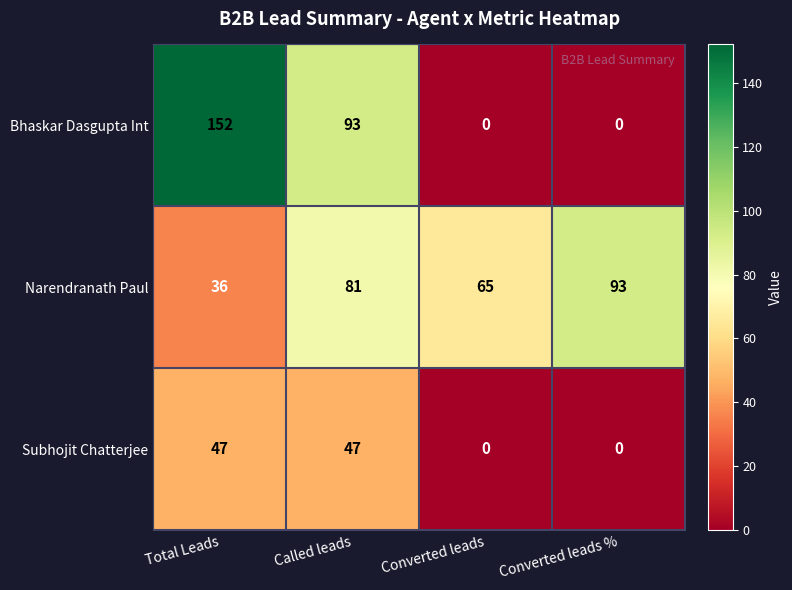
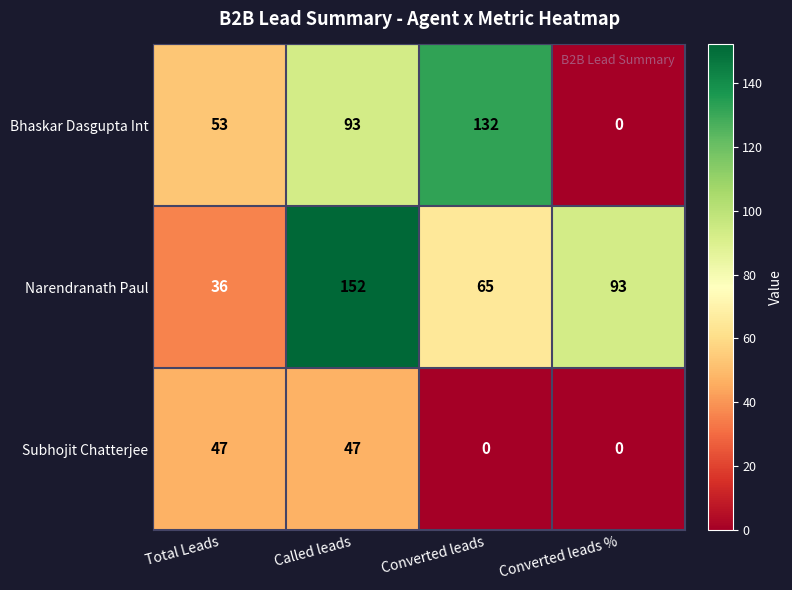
  {
    "Bhaskar Dasgupta Int": {
-     "Total Leads": 152,
+     "Total Leads": 53,
      "Called leads": 93,
-     "Converted leads": 0
+     "Converted leads": 132
    },
    "Narendranath Paul": {
      "Total Leads": 36,
-     "Called leads": 81,
+     "Called leads": 152,
      "Converted leads": 65,
      "Converted leads %": 93
    },
    "Subhojit Chatterjee": {
      "Total Leads": 47,
      "Called leads": 47,
      "Converted leads": 0,
      "Converted leads %": 0
    }
  }
